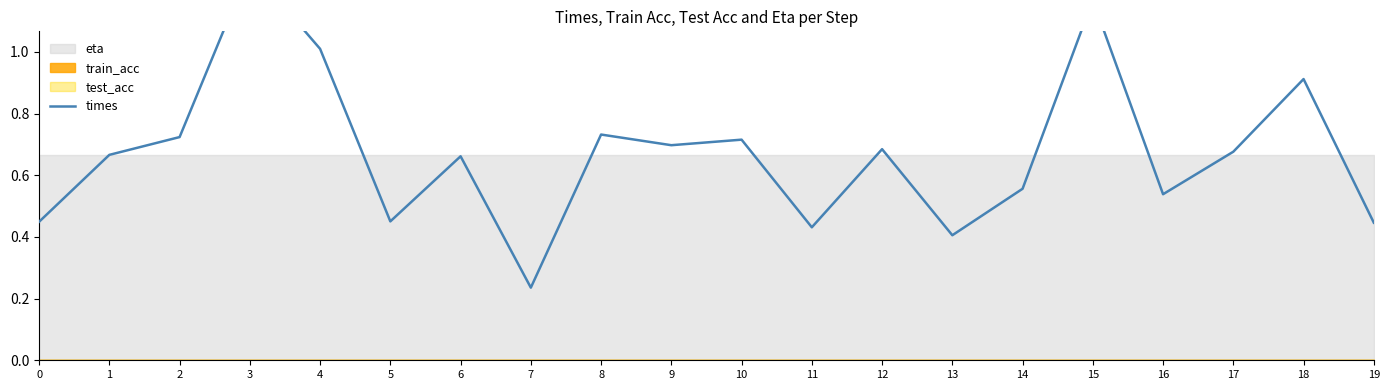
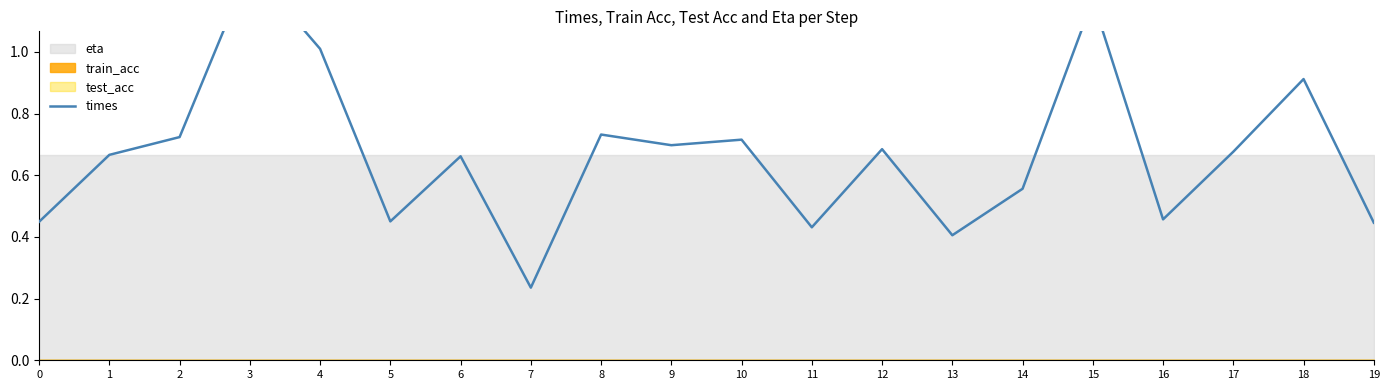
  {
    "times": {
      "0": 0.45,
      "1": 0.67,
      "2": 0.72,
      "4": 1.01,
      "5": 0.45,
      "6": 0.66,
      "7": 0.24,
      "8": 0.73,
      "9": 0.70,
      "10": 0.72,
      "11": 0.43,
      "12": 0.68,
      "13": 0.41,
      "14": 0.56,
-     "16": 0.54,
+     "16": 0.46,
      "17": 0.68,
      "18": 0.91,
      "19": 0.45
    }
  }
